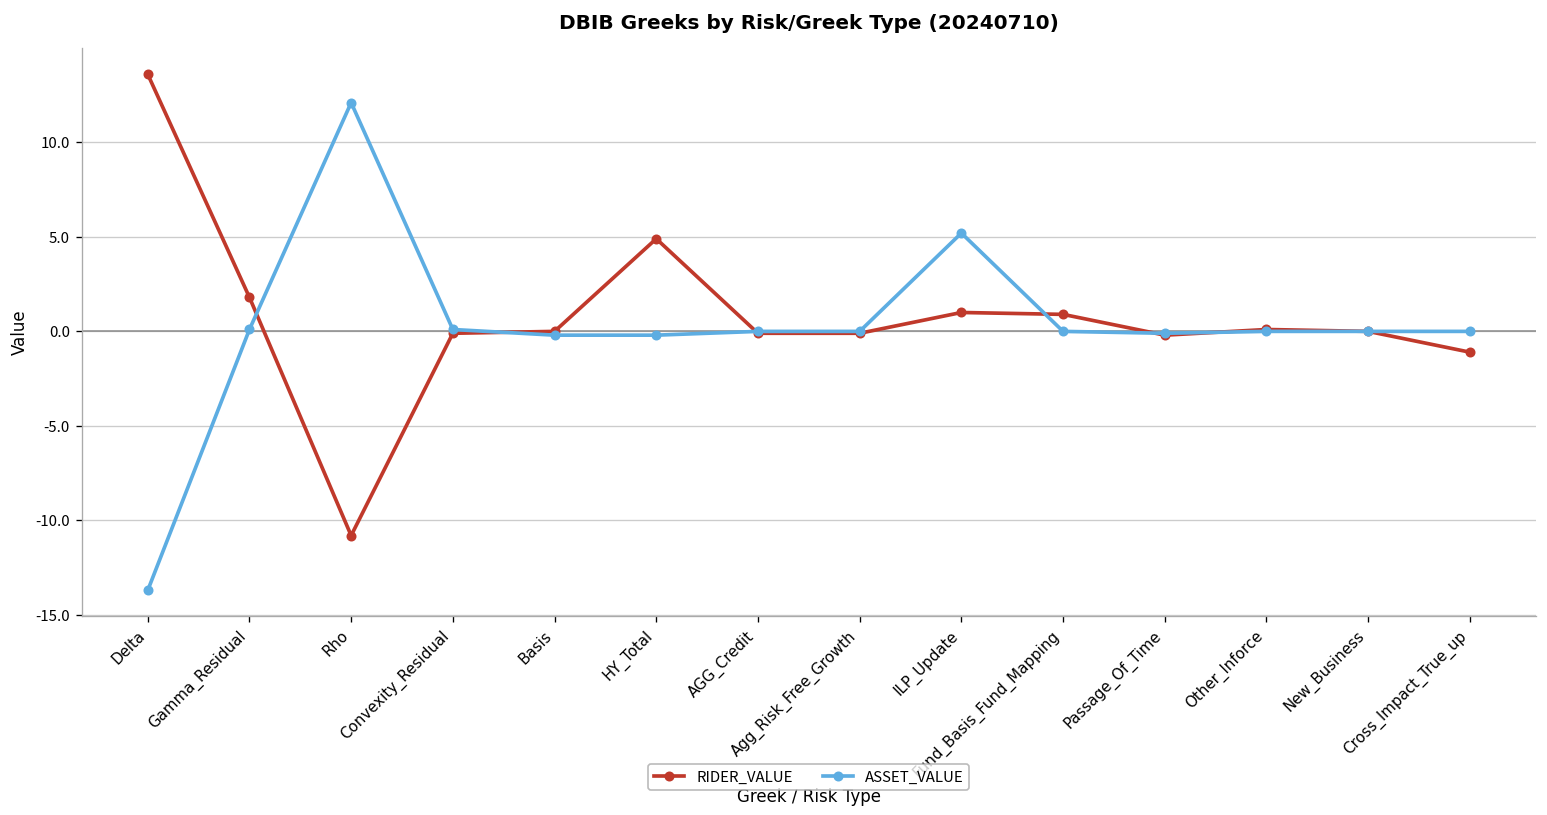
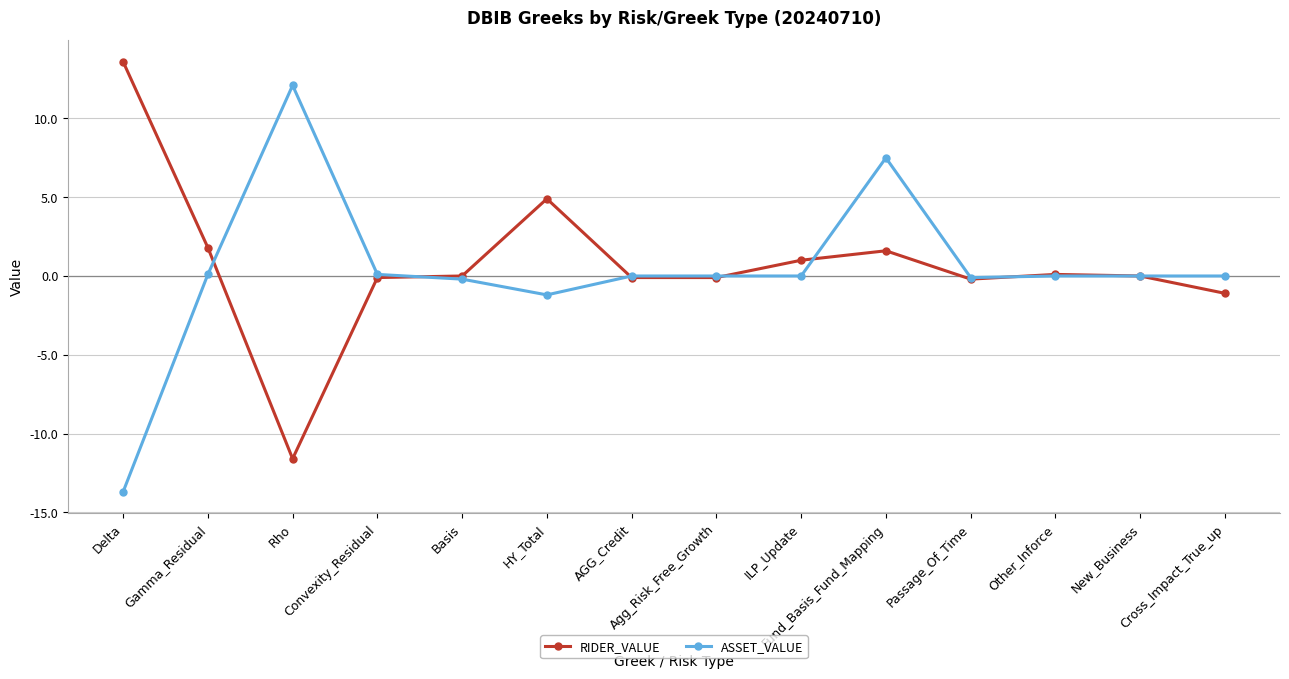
  {
    "RIDER_VALUE": {
      "Delta": 13.6,
      "Gamma_Residual": 1.8,
-     "Rho": -10.8,
+     "Rho": -11.6,
      "Convexity_Residual": -0.1,
      "Basis": 0.0,
      "HY_Total": 4.9,
      "ILP_Update": 1.0,
-     "Fund_Basis_Fund_Mapping": 0.9,
+     "Fund_Basis_Fund_Mapping": 1.6,
      "Cross_Impact_True_up": -1.1
    },
    "ASSET_VALUE": {
      "Delta": -13.7,
      "Gamma_Residual": 0.1,
      "Rho": 12.1,
      "Convexity_Residual": 0.1,
      "Basis": -0.2,
-     "HY_Total": -0.2,
-     "ILP_Update": 5.2,
-     "Fund_Basis_Fund_Mapping": 0.0,
+     "HY_Total": -1.2,
+     "ILP_Update": 0.0,
+     "Fund_Basis_Fund_Mapping": 7.5,
      "Cross_Impact_True_up": 0.0
    }
  }
